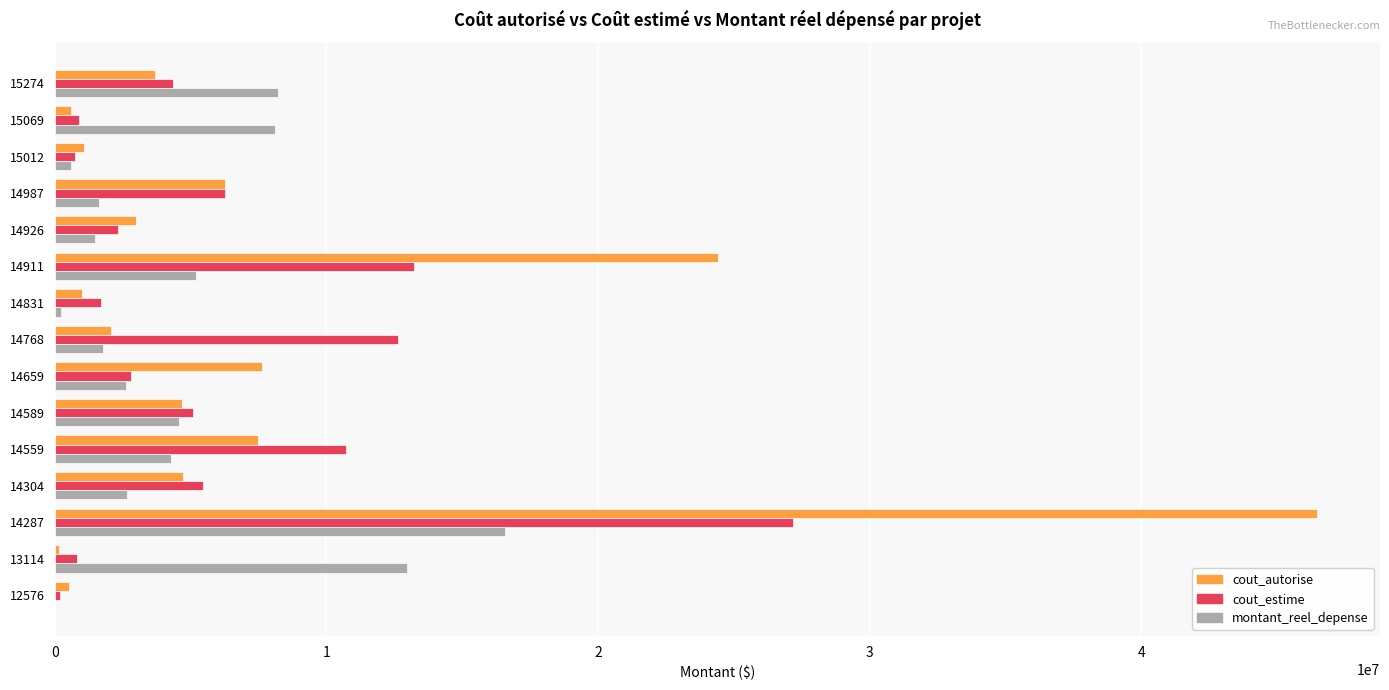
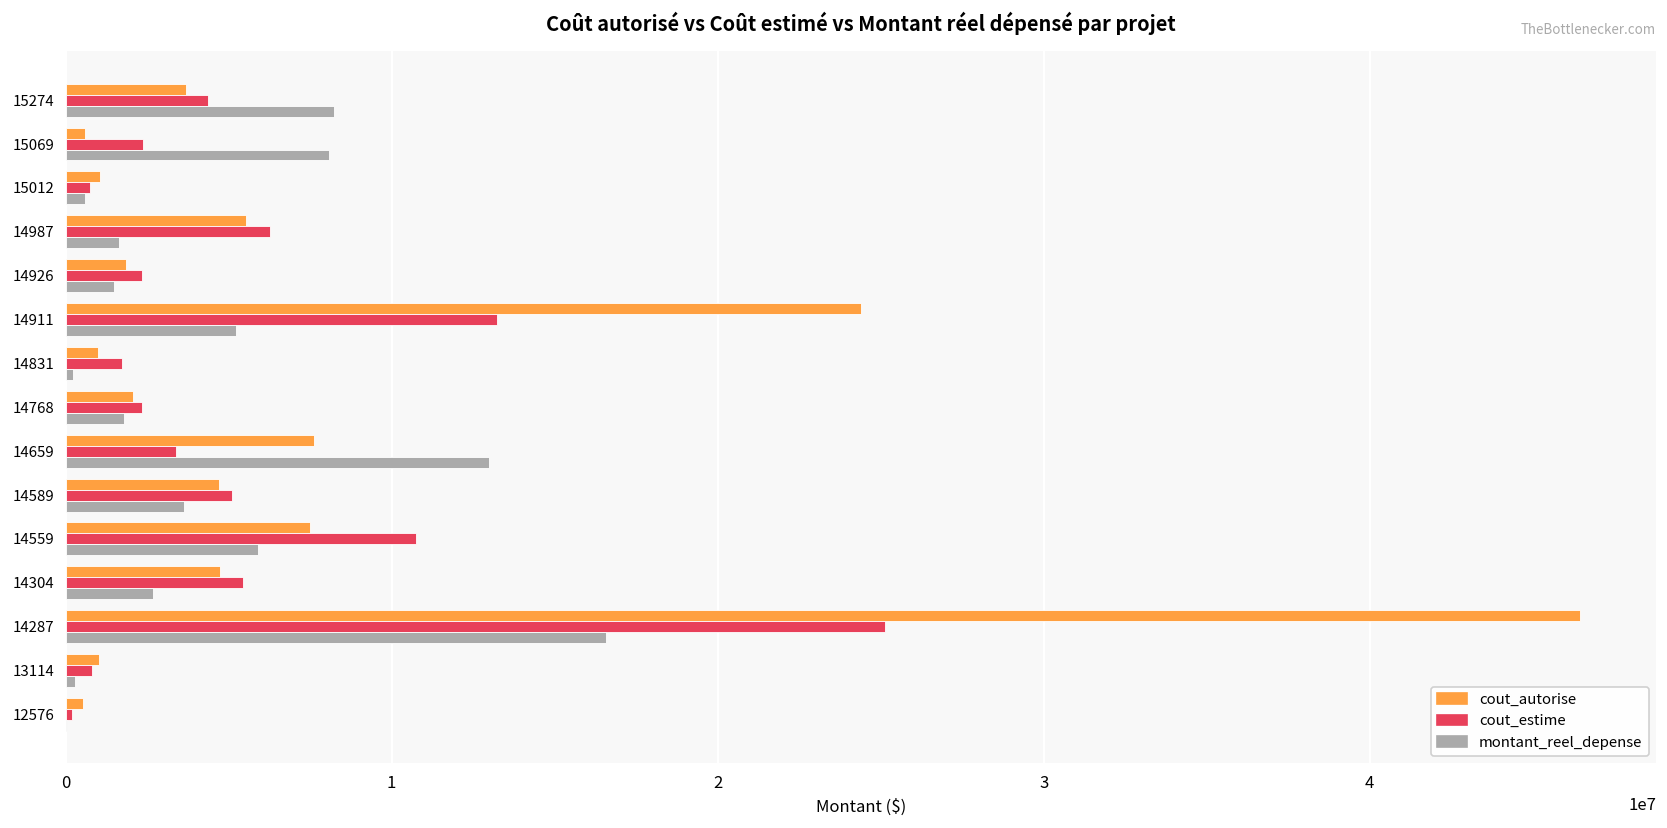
  {
    "cout_autorise": {
      "15274": 3700000,
      "15069": 600000,
      "15012": 1100000,
-     "14987": 6300000,
-     "14926": 3000000,
+     "14987": 5500000,
+     "14926": 1800000,
      "14911": 24400000,
      "14831": 1000000,
      "14768": 2100000,
      "14659": 7600000,
      "14589": 4700000,
      "14559": 7500000,
      "14304": 4700000,
      "14287": 46500000,
-     "13114": 200000,
+     "13114": 1000000,
      "12576": 500000
    },
    "cout_estime": {
      "15274": 4400000,
-     "15069": 900000,
+     "15069": 2400000,
      "15012": 700000,
      "14987": 6300000,
      "14926": 2300000,
      "14911": 13200000,
      "14831": 1700000,
-     "14768": 12600000,
-     "14659": 2800000,
+     "14768": 2400000,
+     "14659": 3400000,
      "14589": 5100000,
      "14559": 10700000,
      "14304": 5500000,
-     "14287": 27200000,
+     "14287": 25100000,
      "13114": 800000,
      "12576": 200000
    },
    "montant_reel_depense": {
      "15274": 8200000,
      "15069": 8100000,
      "15012": 600000,
      "14987": 1600000,
      "14926": 1500000,
      "14911": 5200000,
      "14831": 200000,
      "14768": 1800000,
-     "14659": 2600000,
-     "14589": 4600000,
-     "14559": 4300000,
+     "14659": 13000000,
+     "14589": 3600000,
+     "14559": 5900000,
      "14304": 2700000,
      "14287": 16600000,
-     "13114": 13000000
+     "13114": 300000
    }
  }
